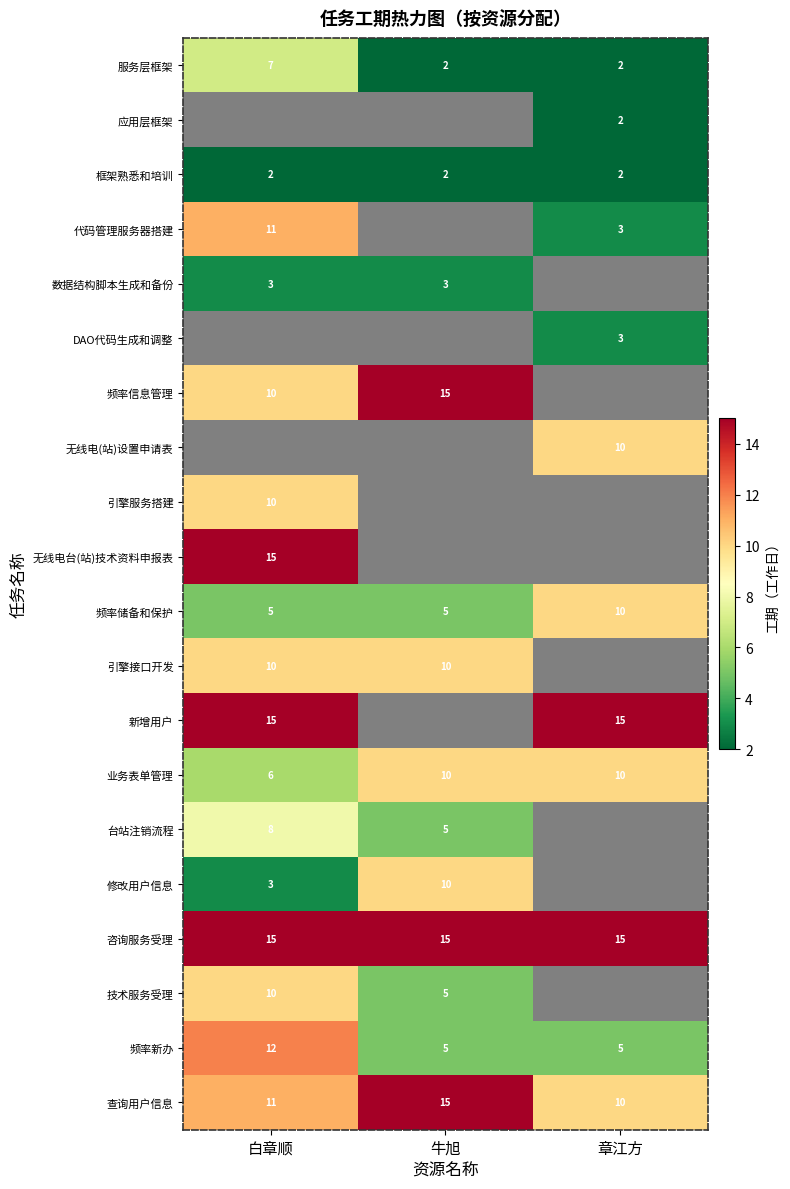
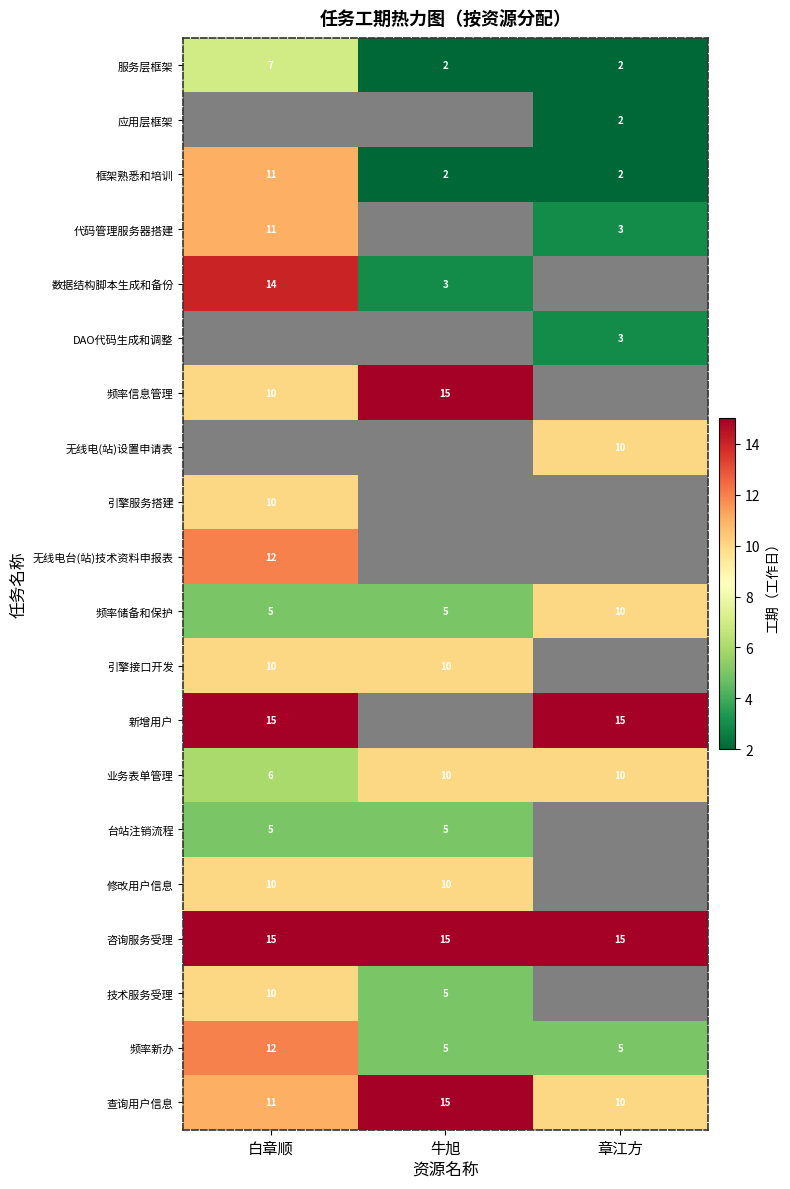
  {
    "服务层框架": {
      "白章顺": 7,
      "牛旭": 2,
      "章江方": 2
    },
    "应用层框架": {
      "章江方": 2
    },
    "框架熟悉和培训": {
-     "白章顺": 2,
+     "白章顺": 11,
      "牛旭": 2,
      "章江方": 2
    },
    "代码管理服务器搭建": {
      "白章顺": 11,
      "章江方": 3
    },
    "数据结构脚本生成和备份": {
-     "白章顺": 3,
+     "白章顺": 14,
      "牛旭": 3
    },
    "DAO代码生成和调整": {
      "章江方": 3
    },
    "频率信息管理": {
      "白章顺": 10,
      "牛旭": 15
    },
    "无线电(站)设置申请表": {
      "章江方": 10
    },
    "引擎服务搭建": {
      "白章顺": 10
    },
    "无线电台(站)技术资料申报表": {
-     "白章顺": 15
+     "白章顺": 12
    },
    "频率储备和保护": {
      "白章顺": 5,
      "牛旭": 5,
      "章江方": 10
    },
    "引擎接口开发": {
      "白章顺": 10,
      "牛旭": 10
    },
    "新增用户": {
      "白章顺": 15,
      "章江方": 15
    },
    "业务表单管理": {
      "白章顺": 6,
      "牛旭": 10,
      "章江方": 10
    },
    "台站注销流程": {
-     "白章顺": 8,
+     "白章顺": 5,
      "牛旭": 5
    },
    "修改用户信息": {
-     "白章顺": 3,
+     "白章顺": 10,
      "牛旭": 10
    },
    "咨询服务受理": {
      "白章顺": 15,
      "牛旭": 15,
      "章江方": 15
    },
    "技术服务受理": {
      "白章顺": 10,
      "牛旭": 5
    },
    "频率新办": {
      "白章顺": 12,
      "牛旭": 5,
      "章江方": 5
    },
    "查询用户信息": {
      "白章顺": 11,
      "牛旭": 15,
      "章江方": 10
    }
  }
